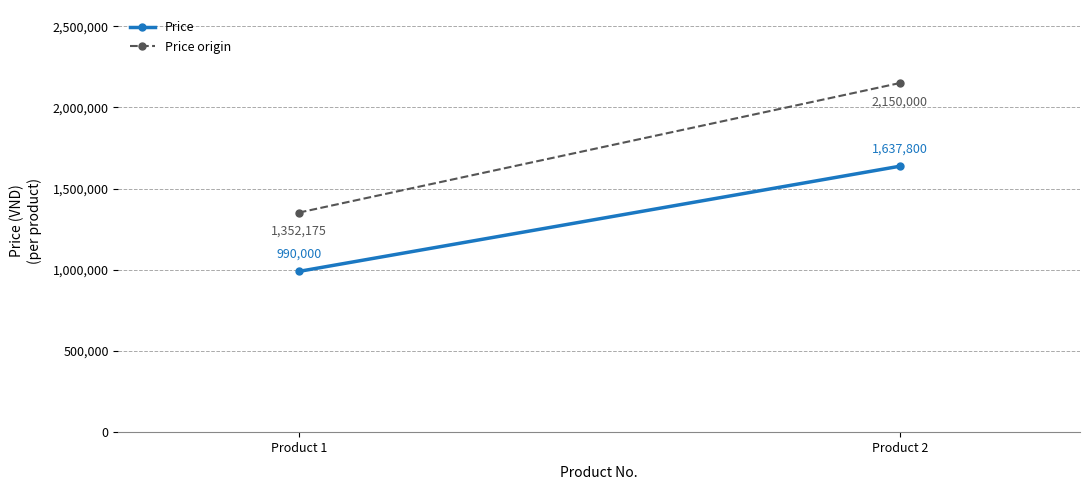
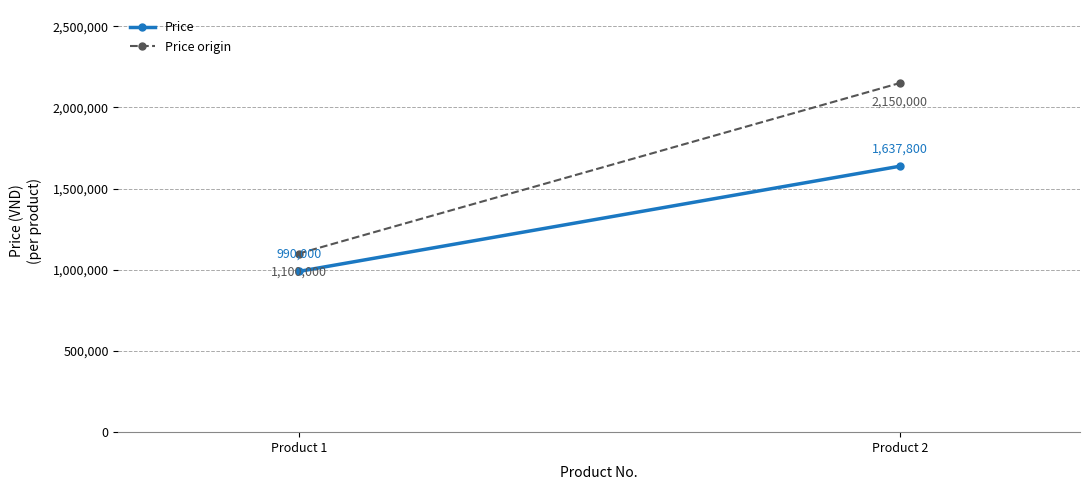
  {
    "Price": {
      "Product 2": "1,637,800"
    },
    "Price origin": {
-     "Product 1": "1,352,175",
+     "Product 1": "1,100,000",
      "Product 2": "2,150,000"
    }
  }
